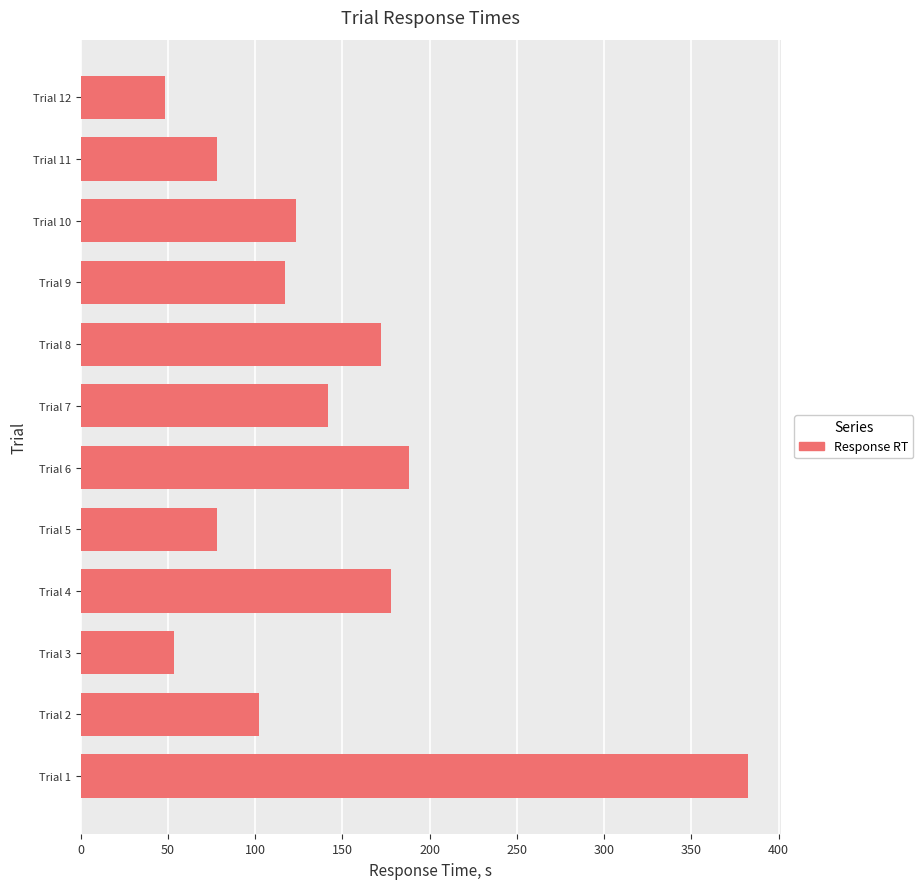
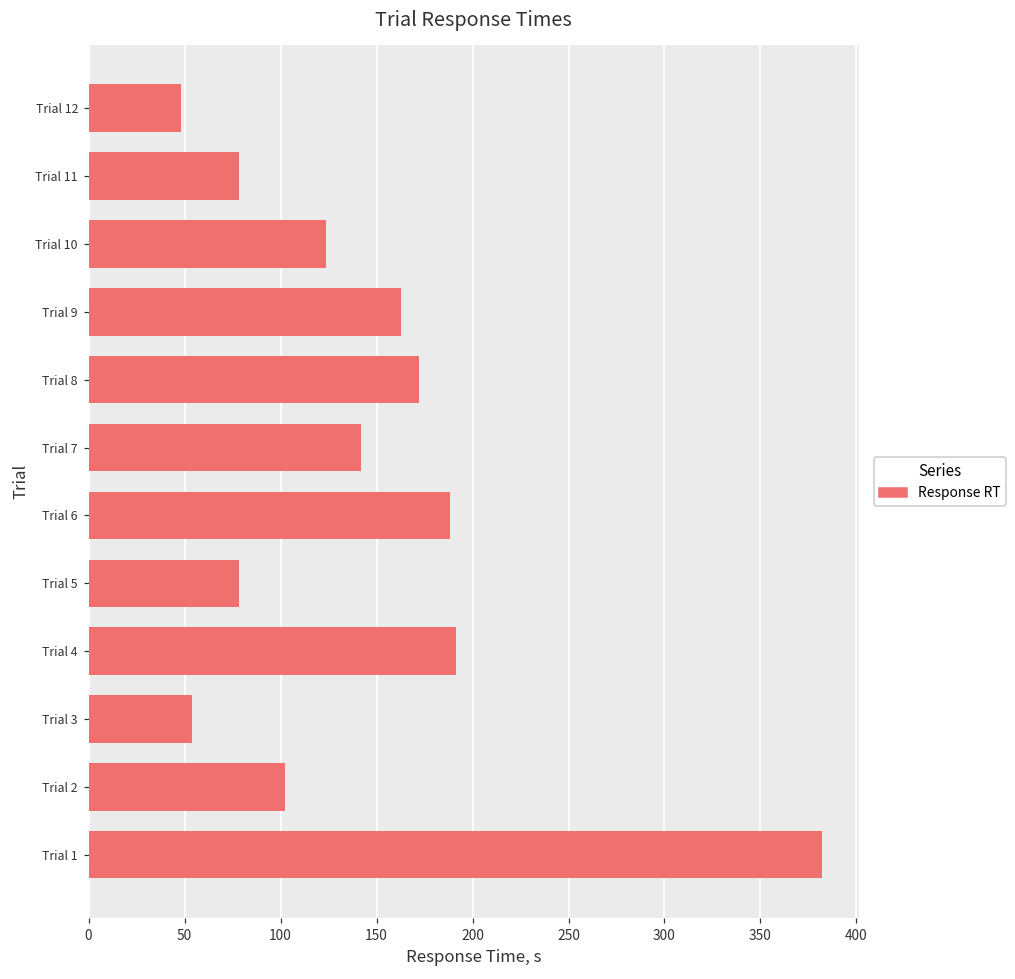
  {
    "Trial 12": 48,
    "Trial 11": 78,
    "Trial 10": 124,
-   "Trial 9": 117,
+   "Trial 9": 163,
    "Trial 8": 172,
    "Trial 7": 142,
    "Trial 6": 188,
    "Trial 5": 78,
-   "Trial 4": 178,
+   "Trial 4": 192,
    "Trial 3": 54,
    "Trial 2": 102,
    "Trial 1": 382
  }
